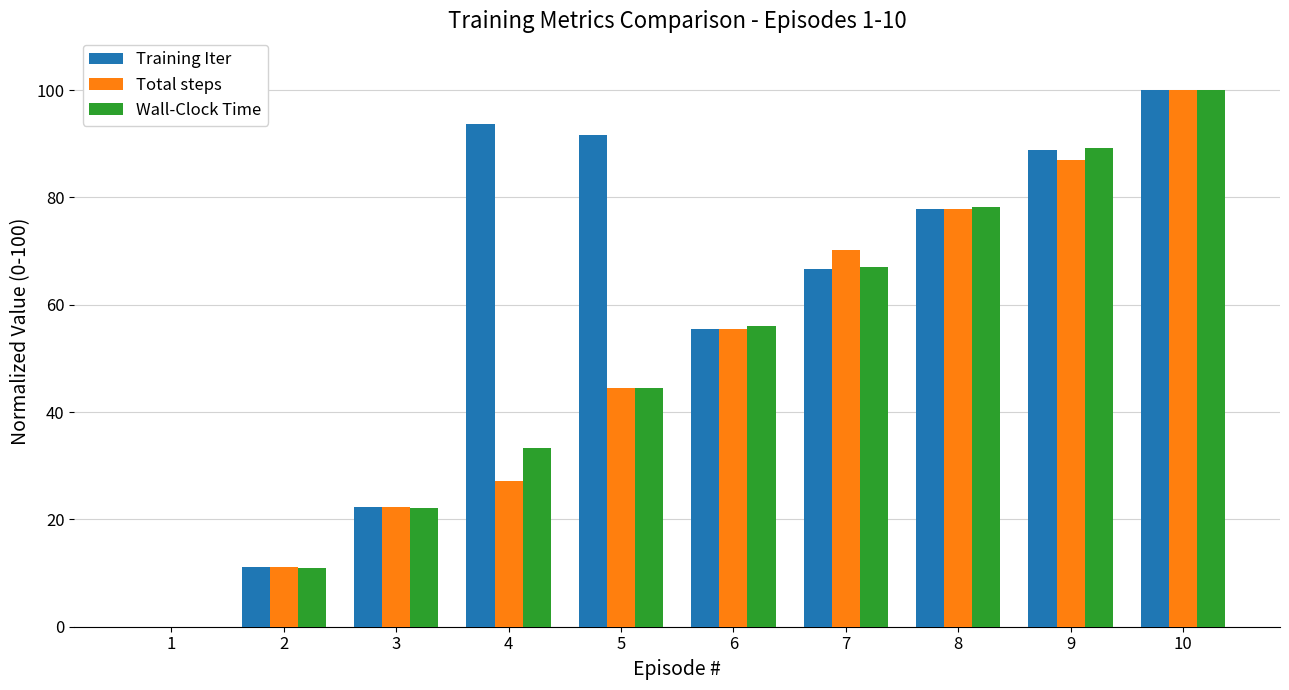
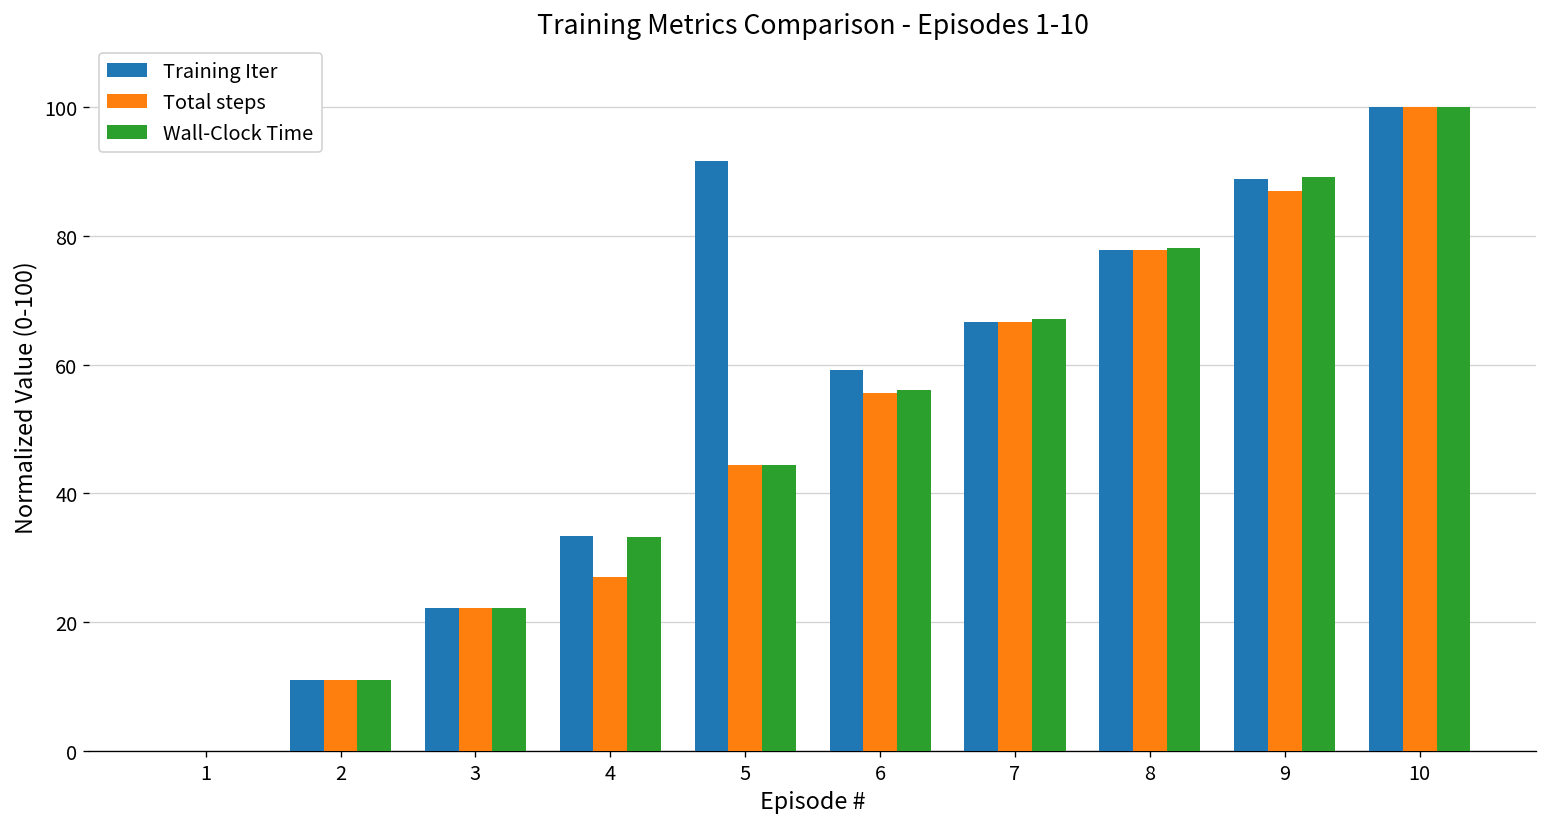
  {
    "Training Iter": {
      "1": 0,
      "2": 11,
      "3": 22,
-     "4": 94,
+     "4": 33,
      "5": 92,
-     "6": 56,
+     "6": 59,
      "7": 67,
      "8": 78,
      "9": 89,
      "10": 100
    },
    "Total steps": {
      "1": 0,
      "2": 11,
      "3": 22,
      "4": 27,
      "5": 44,
      "6": 56,
-     "7": 70,
+     "7": 67,
      "8": 78,
      "9": 87,
      "10": 100
    },
    "Wall-Clock Time": {
      "1": 0,
      "2": 11,
      "3": 22,
      "4": 33,
      "5": 44,
      "6": 56,
      "7": 67,
      "8": 78,
      "9": 89,
      "10": 100
    }
  }
